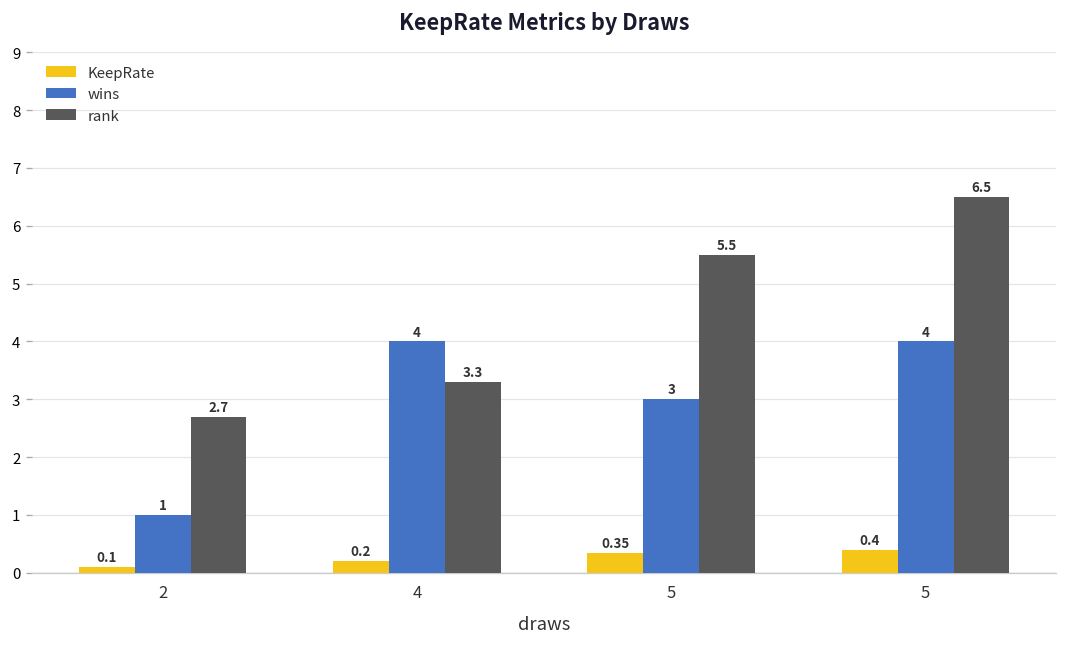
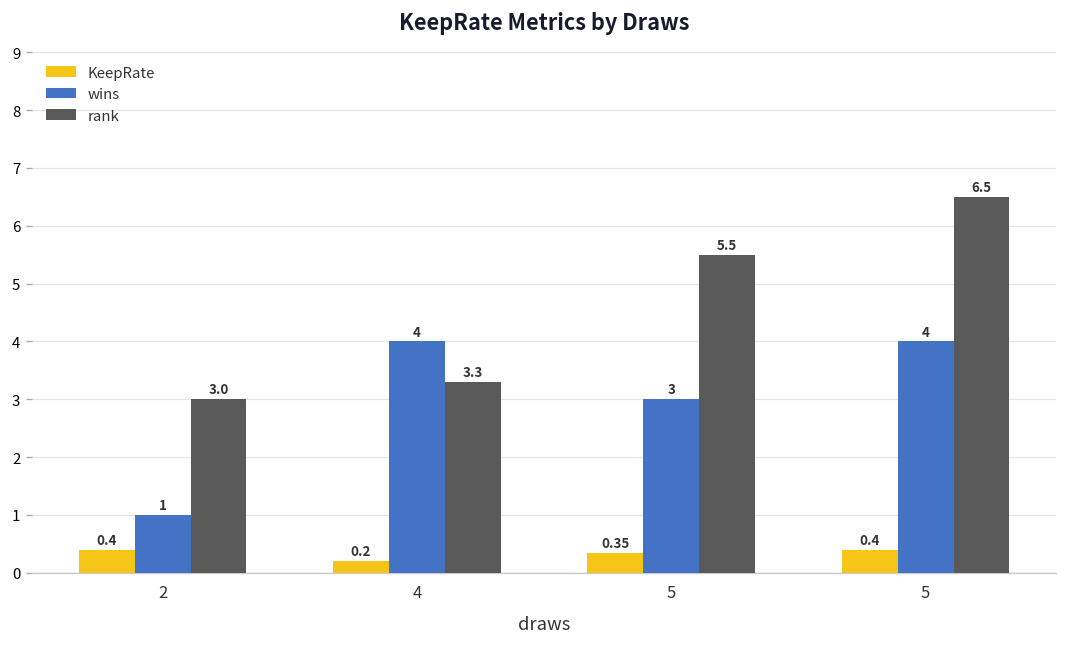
  {
    "KeepRate": {
-     "2": 0.1,
+     "2": 0.4,
      "4": 0.2
    },
    "wins": {
      "2": 1,
      "4": 4
    },
    "rank": {
-     "2": 2.7,
+     "2": 3.0,
      "4": 3.3
    }
  }
